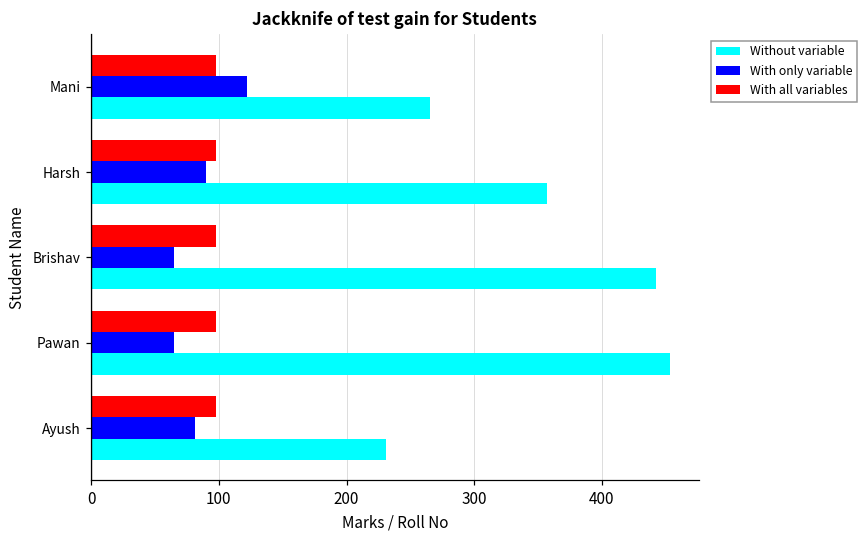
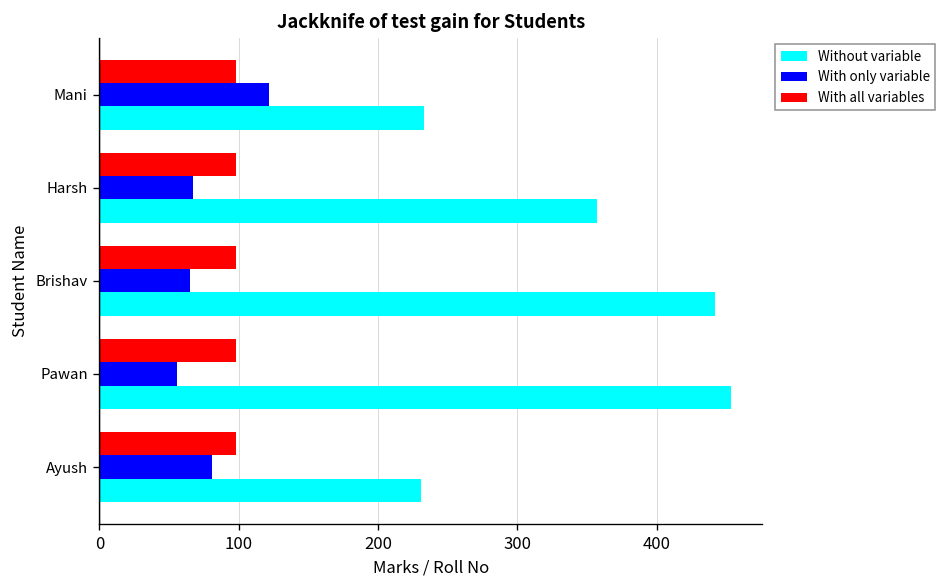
  {
    "Without variable": {
-     "Mani": 265,
+     "Mani": 233,
      "Harsh": 357,
      "Brishav": 442,
      "Pawan": 453,
      "Ayush": 231
    },
    "With only variable": {
      "Mani": 122,
-     "Harsh": 90,
+     "Harsh": 67,
      "Brishav": 65,
-     "Pawan": 65,
+     "Pawan": 56,
      "Ayush": 81
    },
    "With all variables": {
      "Mani": 98,
      "Harsh": 98,
      "Brishav": 98,
      "Pawan": 98,
      "Ayush": 98
    }
  }
